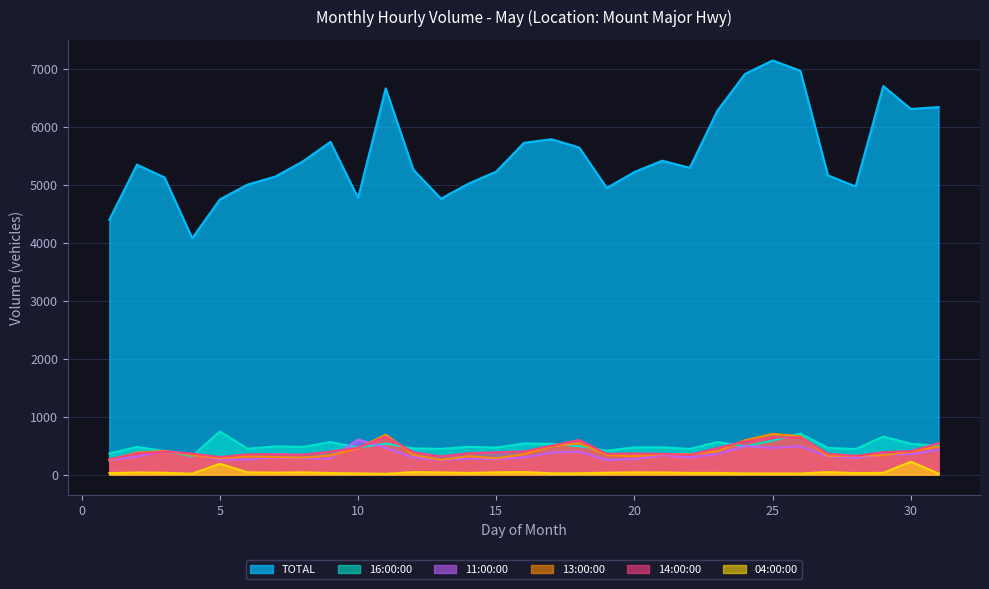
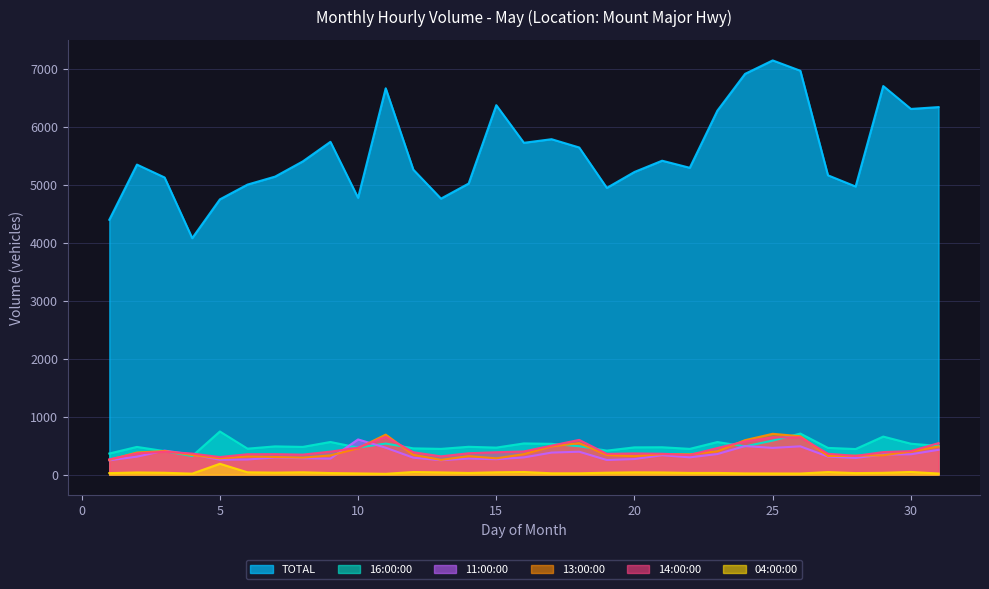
  {
    "TOTAL": {
      "5": 4700,
      "10": 4800,
-     "15": 5200,
+     "15": 6400,
      "20": 5200,
      "25": 7100,
      "30": 6300
    },
    "16:00:00": {
      "5": 700,
      "15": 500,
      "20": 500,
      "25": 600,
      "30": 500
    },
    "11:00:00": {
      "10": 600,
      "20": 300,
      "25": 500,
      "30": 400
    },
    "13:00:00": {
      "20": 300,
      "25": 700
    },
    "14:00:00": {
      "15": 400,
      "20": 400,
      "25": 600
    },
    "04:00:00": {
      "5": 200,
      "10": 0,
      "15": 0,
      "20": 0,
      "25": 0,
-     "30": 200
+     "30": 0
    }
  }
